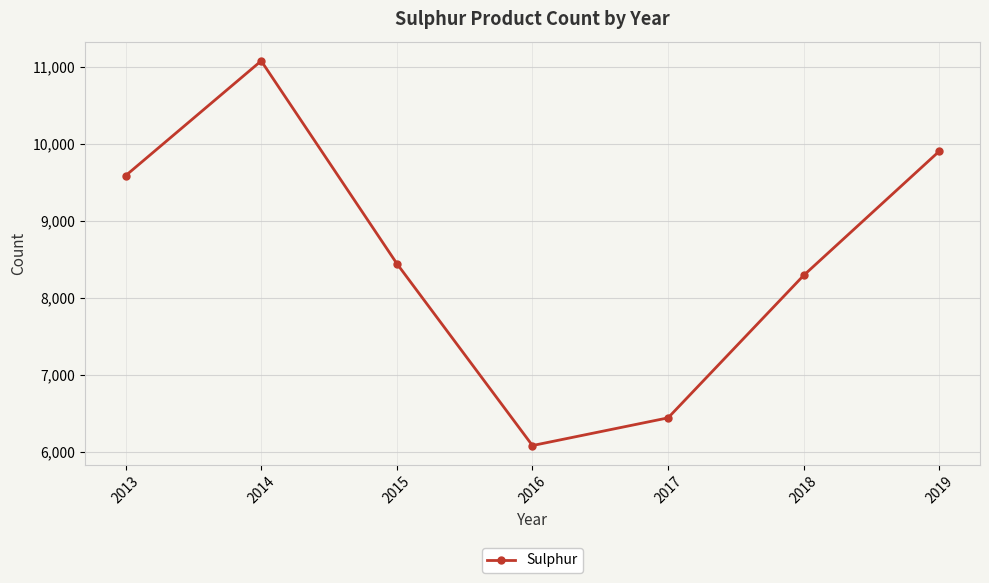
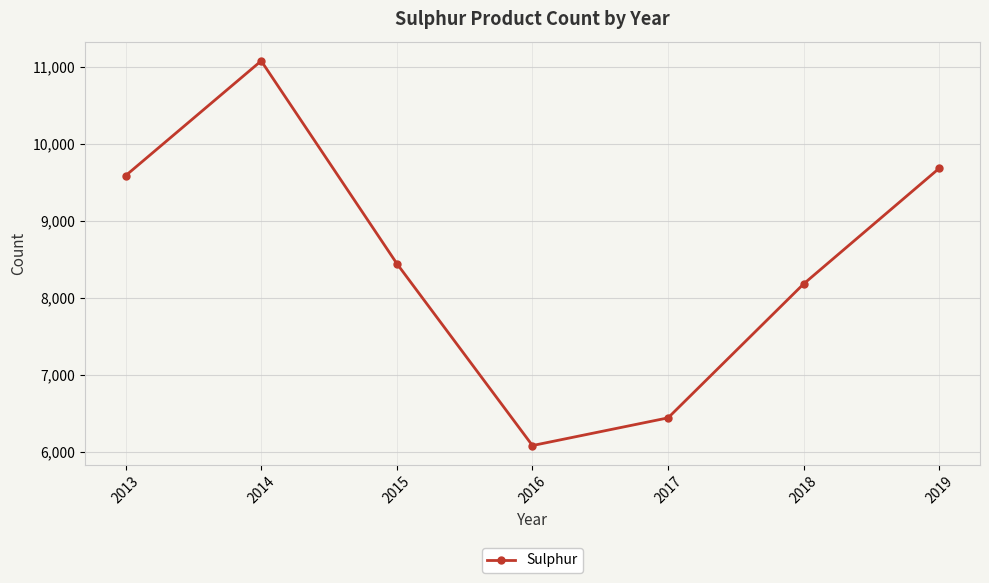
  {
    "2013": "9,600",
    "2014": "11,100",
    "2015": "8,400",
    "2016": "6,100",
    "2017": "6,400",
-   "2018": "8,300",
-   "2019": "9,900"
+   "2018": "8,200",
+   "2019": "9,700"
  }
